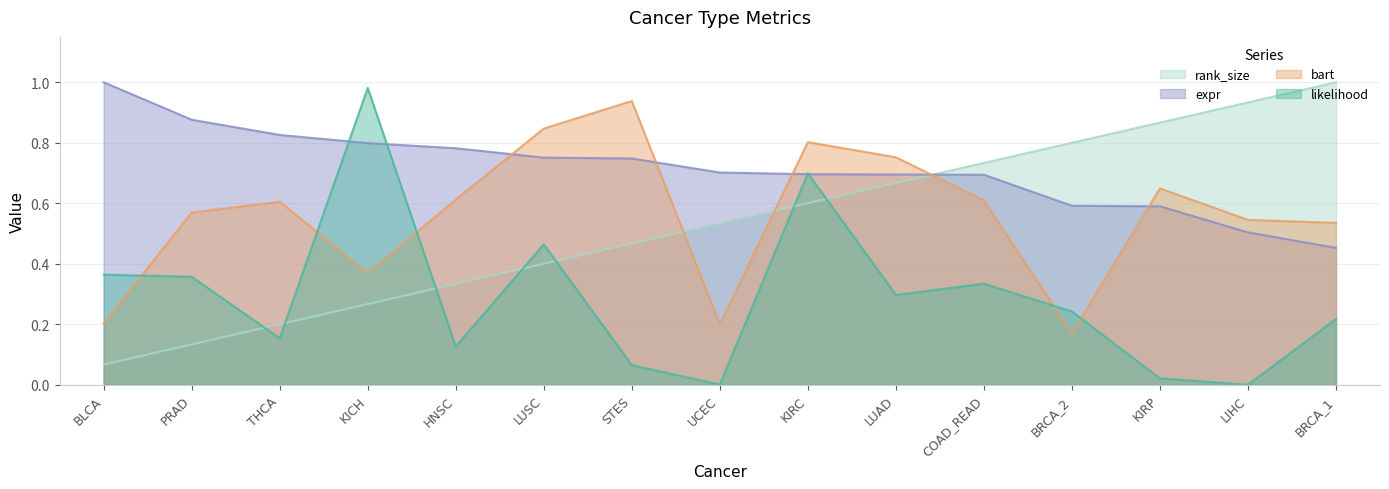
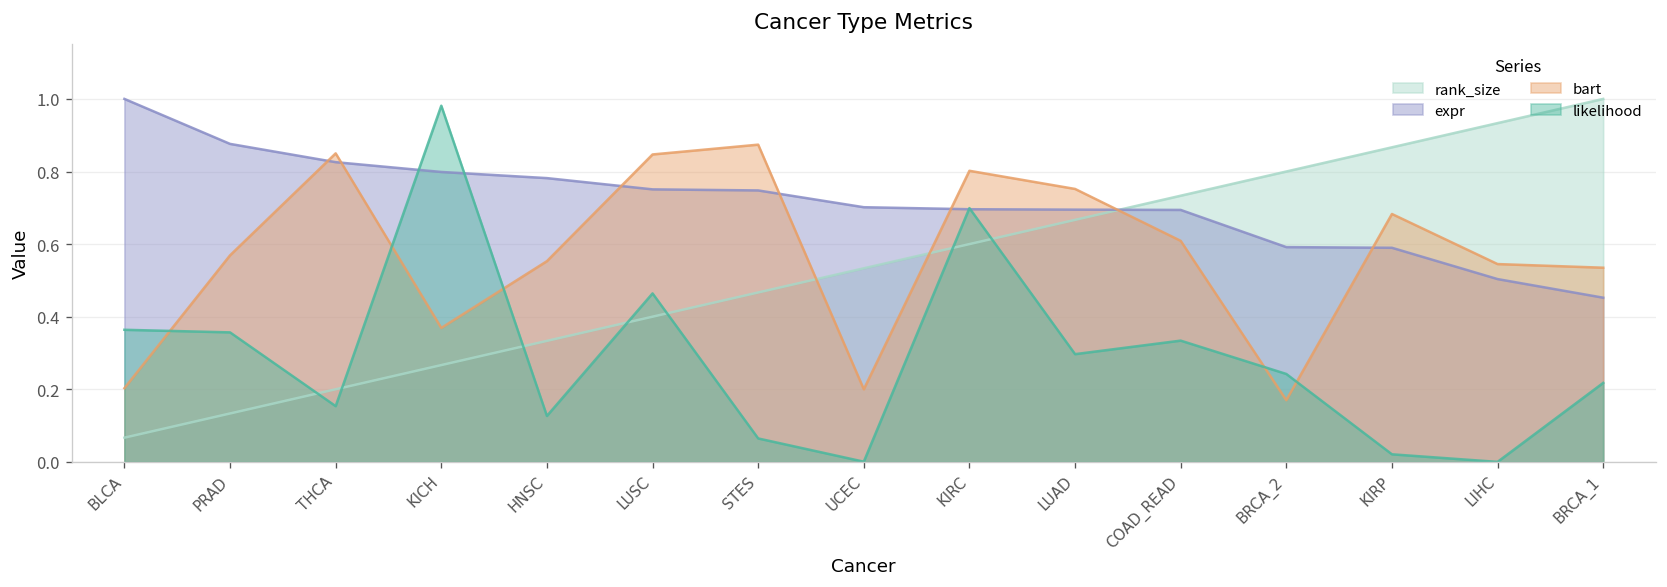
  {
    "bart": {
      "BLCA": 0.20,
      "PRAD": 0.57,
-     "THCA": 0.61,
+     "THCA": 0.85,
      "KICH": 0.37,
-     "HNSC": 0.61,
+     "HNSC": 0.55,
      "LUSC": 0.85,
-     "STES": 0.94,
+     "STES": 0.87,
      "UCEC": 0.20,
      "KIRC": 0.80,
      "LUAD": 0.75,
      "COAD_READ": 0.61,
      "BRCA_2": 0.17,
-     "KIRP": 0.65,
+     "KIRP": 0.68,
      "LIHC": 0.55,
      "BRCA_1": 0.54
    }
  }
